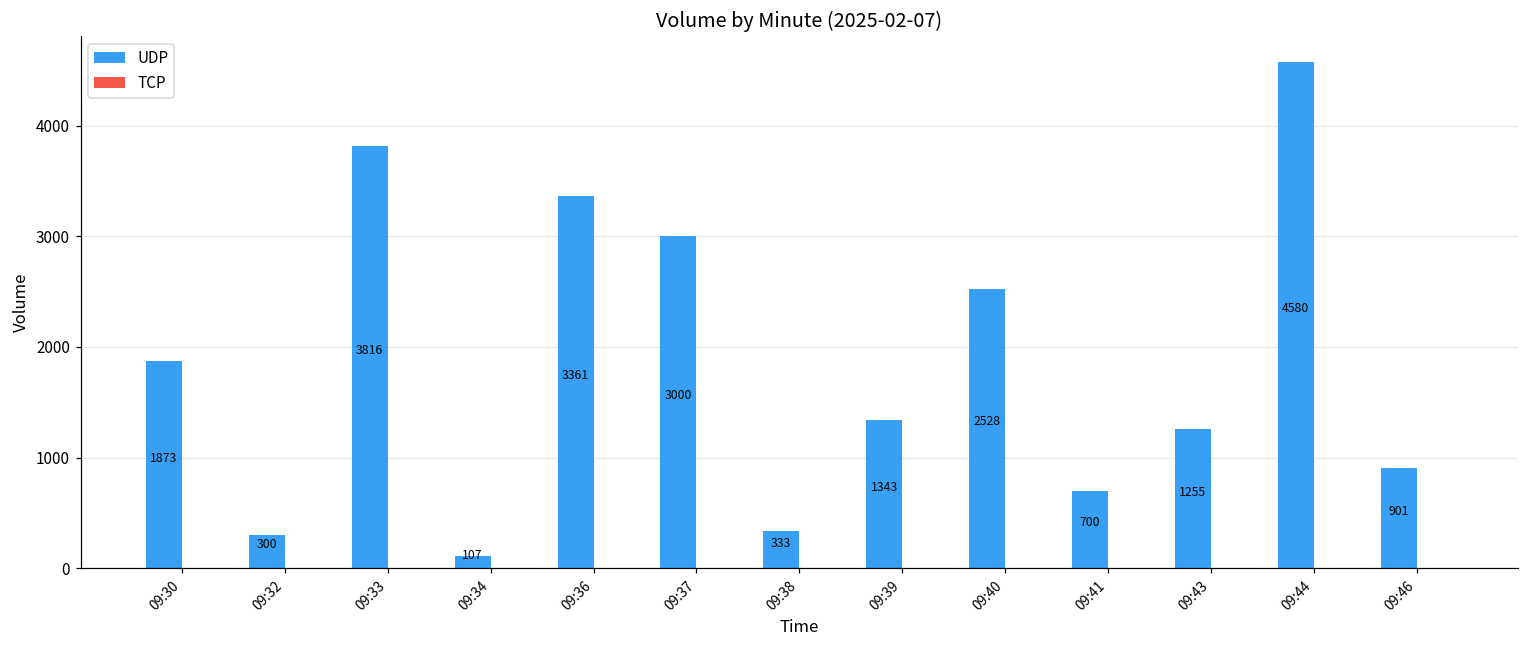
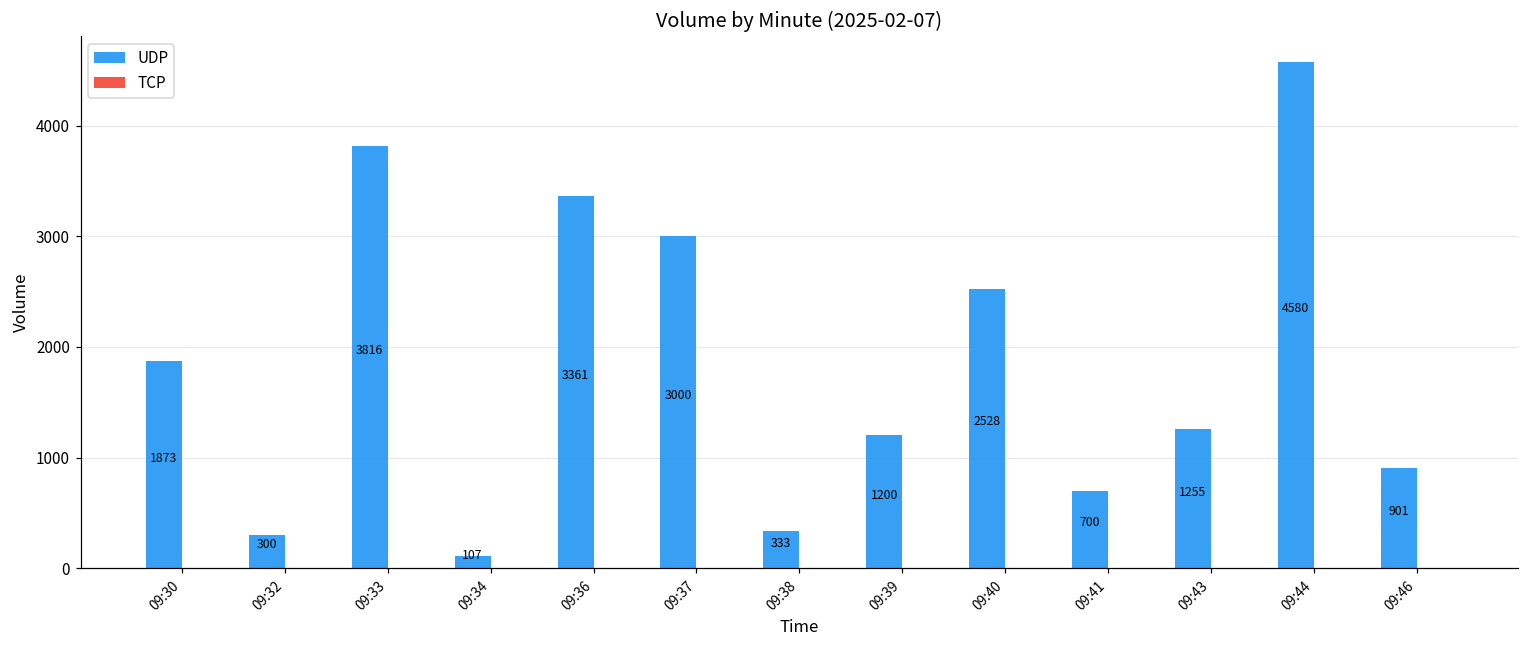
  {
    "UDP": {
      "09:30": 1873,
      "09:32": 300,
      "09:33": 3816,
      "09:34": 107,
      "09:36": 3361,
      "09:37": 3000,
      "09:38": 333,
-     "09:39": 1343,
+     "09:39": 1200,
      "09:40": 2528,
      "09:41": 700,
      "09:44": 4580,
      "09:46": 901
    },
    "TCP": {
      "09:30": 0,
      "09:32": 0,
      "09:33": 0,
      "09:34": 0,
      "09:36": 0,
      "09:37": 0,
      "09:38": 0,
      "09:39": 0,
      "09:40": 0,
      "09:41": 0,
      "09:43": 0,
      "09:44": 0,
      "09:46": 0
    }
  }
